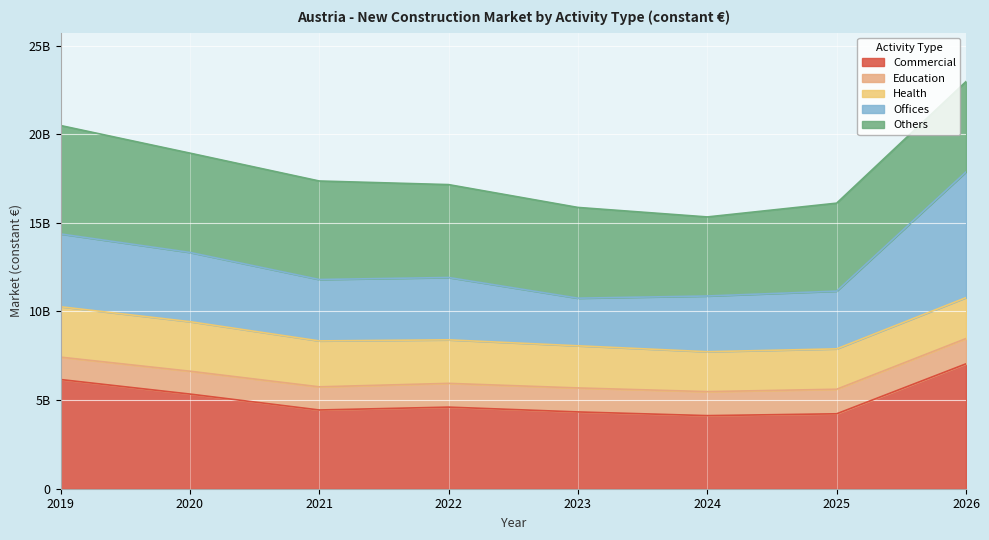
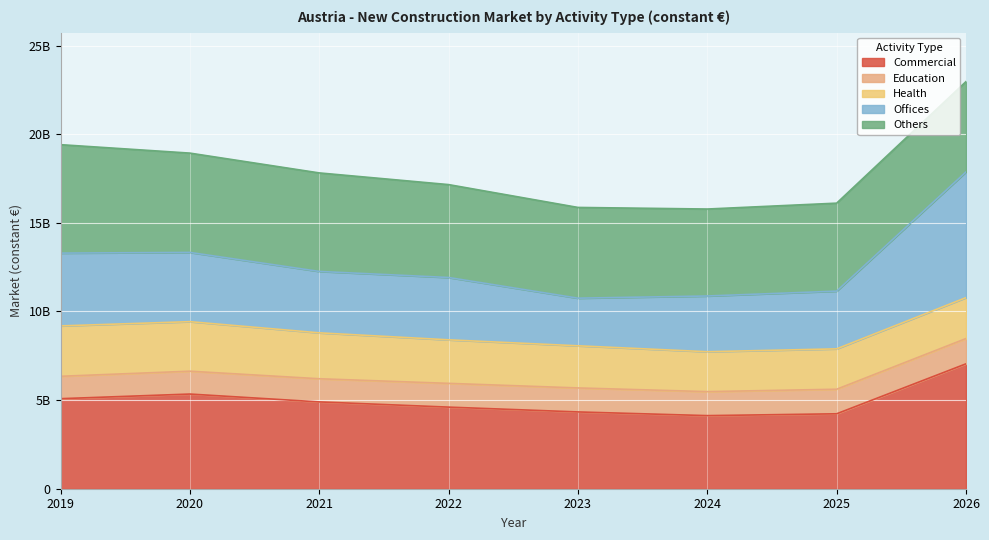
  {
    "Commercial": {
-     "2019": 6200000000,
+     "2019": 5100000000,
      "2020": 5300000000,
-     "2021": 4400000000,
+     "2021": 4900000000,
      "2022": 4600000000,
      "2023": 4300000000,
      "2024": 4100000000,
      "2025": 4200000000,
      "2026": 7000000000
    },
    "Offices": {
      "2019": 4100000000,
      "2020": 3900000000,
      "2021": 3500000000,
      "2022": 3500000000,
      "2023": 2700000000,
      "2024": 3100000000,
      "2025": 3300000000,
      "2026": 7100000000
    },
    "Others": {
      "2019": 6100000000,
      "2020": 5600000000,
      "2021": 5600000000,
      "2022": 5200000000,
      "2023": 5100000000,
-     "2024": 4500000000,
+     "2024": 4900000000,
      "2025": 5000000000,
      "2026": 5100000000
    }
  }
